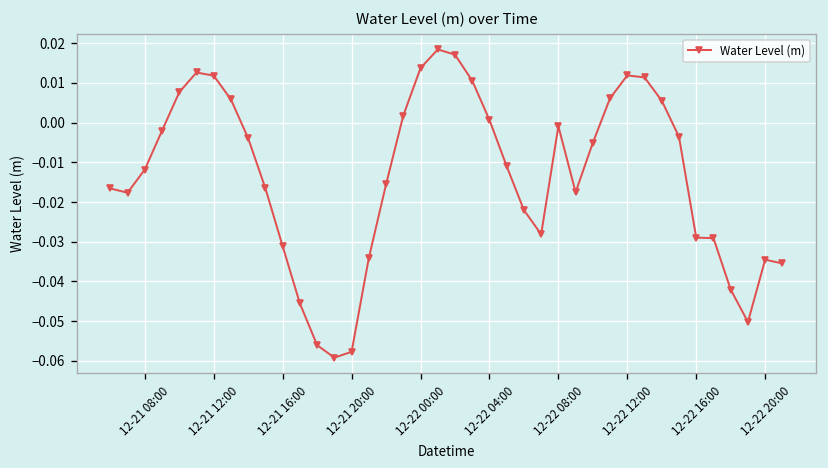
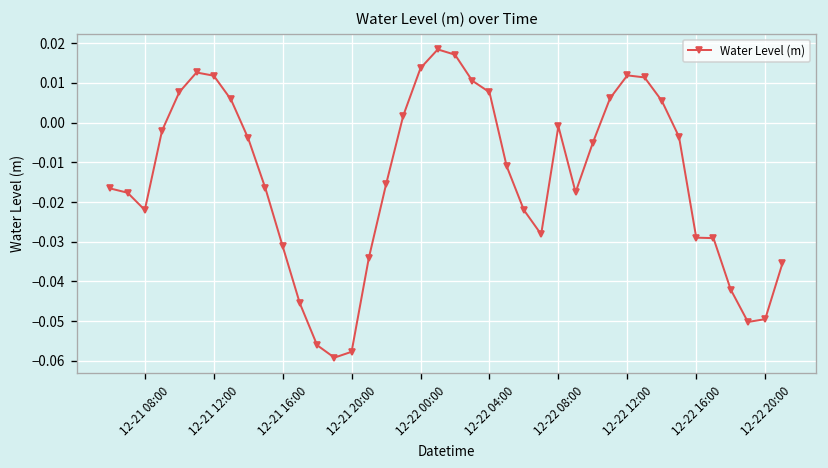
  {
-   "12-21 08:00": -0.012,
+   "12-21 08:00": -0.022,
    "12-21 12:00": 0.012,
    "12-21 16:00": -0.031,
    "12-21 20:00": -0.058,
    "12-22 00:00": 0.014,
-   "12-22 04:00": 0.001,
+   "12-22 04:00": 0.008,
    "12-22 08:00": -0.001,
    "12-22 12:00": 0.012,
    "12-22 16:00": -0.029,
-   "12-22 20:00": -0.035
+   "12-22 20:00": -0.049
  }
